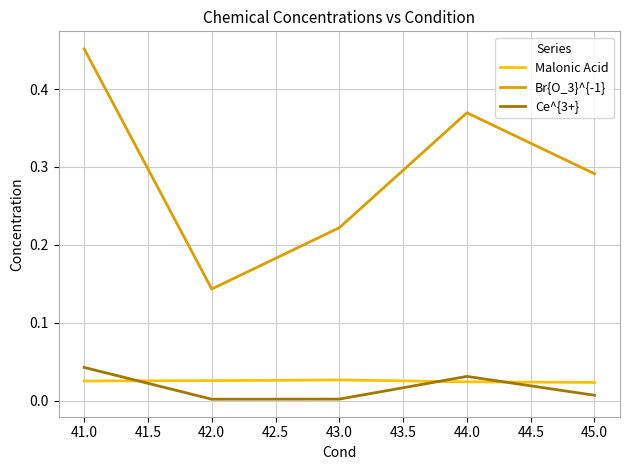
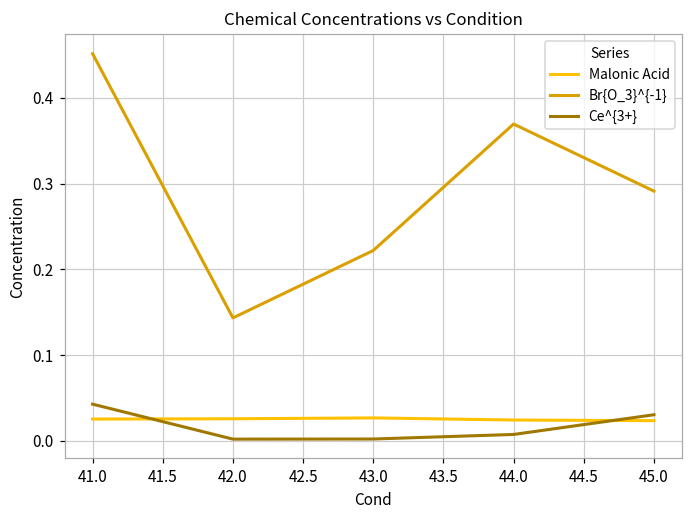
  {
    "Ce^{3+}": {
      "41.0": 0.04,
      "42.0": 0.00,
      "43.0": 0.00,
-     "44.0": 0.03,
-     "45.0": 0.01
+     "44.0": 0.01,
+     "45.0": 0.03
    }
  }
